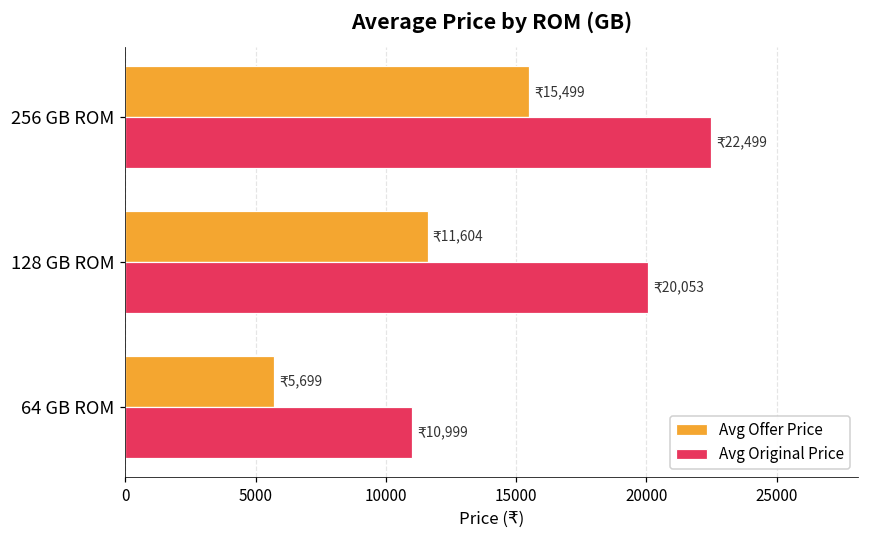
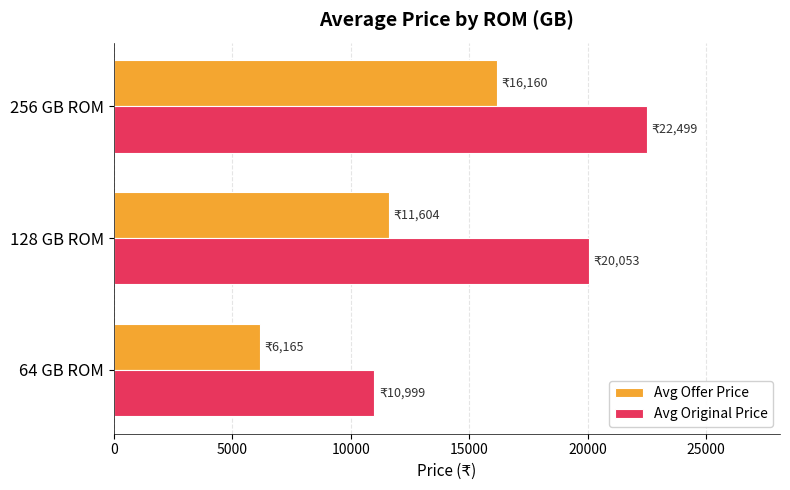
  {
    "Avg Offer Price": {
-     "256 GB ROM": "15,499",
+     "256 GB ROM": "16,160",
      "128 GB ROM": "11,604",
-     "64 GB ROM": "5,699"
+     "64 GB ROM": "6,165"
    },
    "Avg Original Price": {
      "256 GB ROM": "22,499",
      "128 GB ROM": "20,053",
      "64 GB ROM": "10,999"
    }
  }
